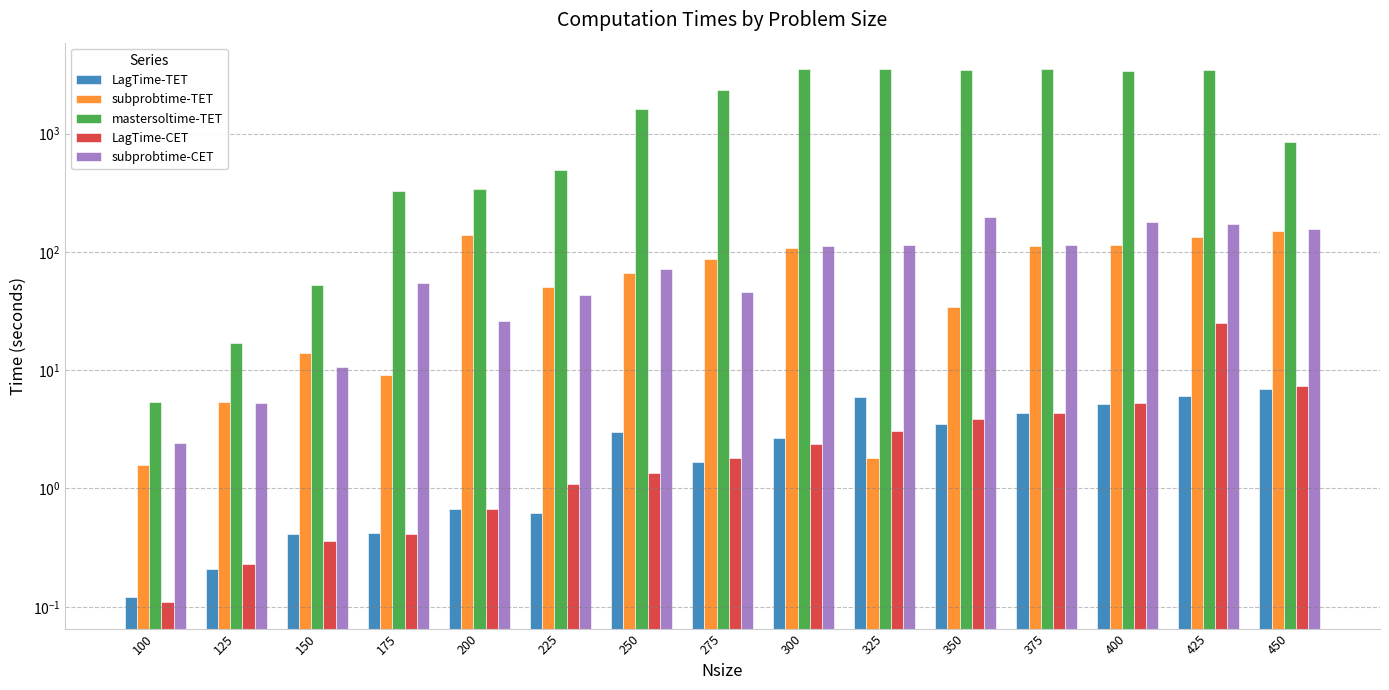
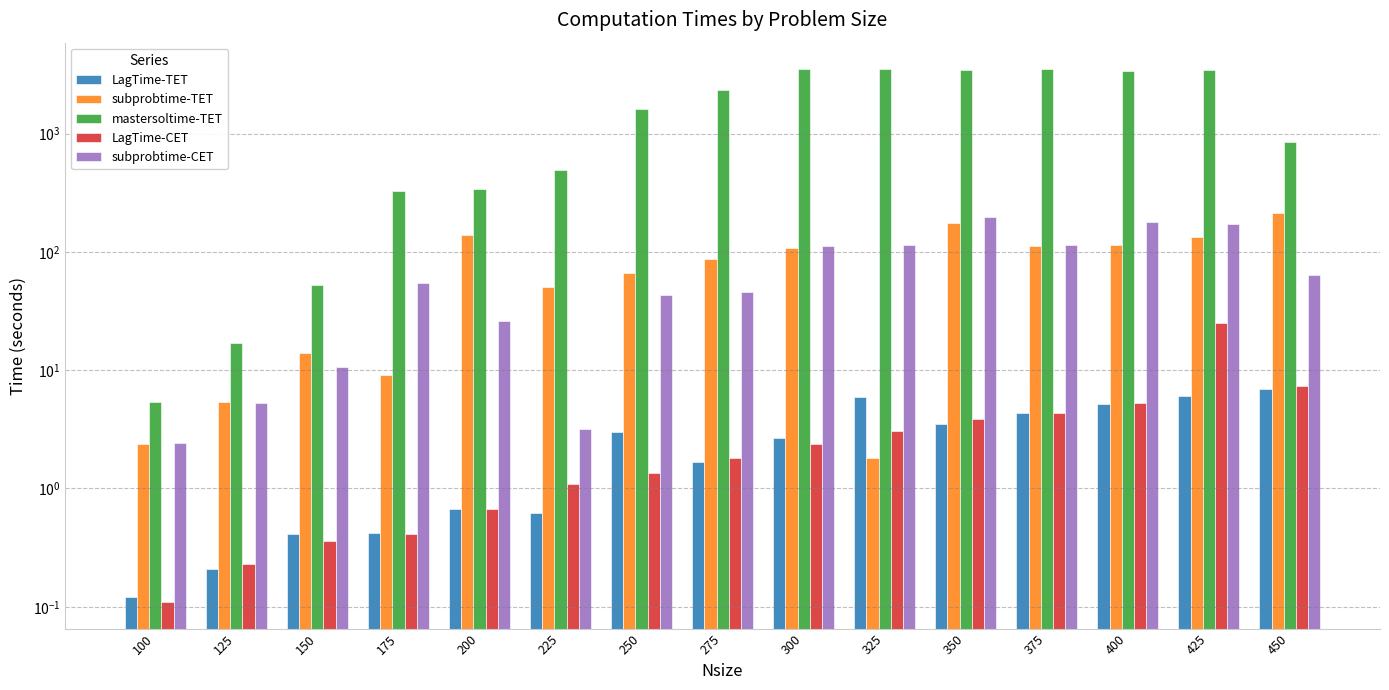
  {
    "LagTime-TET": {
      "100": 0.12,
      "125": 0.2,
      "150": 0.4,
      "175": 0.4,
      "200": 0.7,
      "225": 0.6,
      "250": 3.0,
      "275": 1.7,
      "300": 2.7,
      "325": 6,
      "350": 3.5,
      "375": 4.4,
      "400": 5,
      "425": 6,
      "450": 7
    },
    "subprobtime-TET": {
-     "100": 1.6,
+     "100": 2.4,
      "125": 5,
      "150": 14,
      "175": 9,
      "200": 140,
      "225": 50,
      "250": 70,
      "275": 90,
      "300": 110,
      "325": 1.8,
-     "350": 34,
+     "350": 170,
      "375": 110,
      "400": 110,
      "425": 130,
-     "450": 150
+     "450": 210
    },
    "mastersoltime-TET": {
      "100": 5,
      "125": 17,
      "150": 50,
      "175": 330,
      "200": 340,
      "225": 500,
      "250": 1600,
      "275": 2300,
      "300": 3500,
      "325": 3500,
      "350": 3400,
      "375": 3500,
      "400": 3400,
      "425": 3500,
      "450": 800
    },
    "LagTime-CET": {
      "100": 0.11,
      "125": 0.23,
      "150": 0.36,
      "175": 0.4,
      "200": 0.7,
      "225": 1.1,
      "250": 1.4,
      "275": 1.8,
      "300": 2.4,
      "325": 3.1,
      "350": 3.9,
      "375": 4.4,
      "400": 5,
      "425": 25,
      "450": 7
    },
    "subprobtime-CET": {
      "100": 2.4,
      "125": 5,
      "150": 11,
      "175": 60,
      "200": 26,
-     "225": 43,
-     "250": 70,
+     "225": 3.2,
+     "250": 43,
      "275": 46,
      "300": 110,
      "325": 110,
      "350": 200,
      "375": 110,
      "400": 180,
      "425": 170,
-     "450": 160
+     "450": 60
    }
  }
